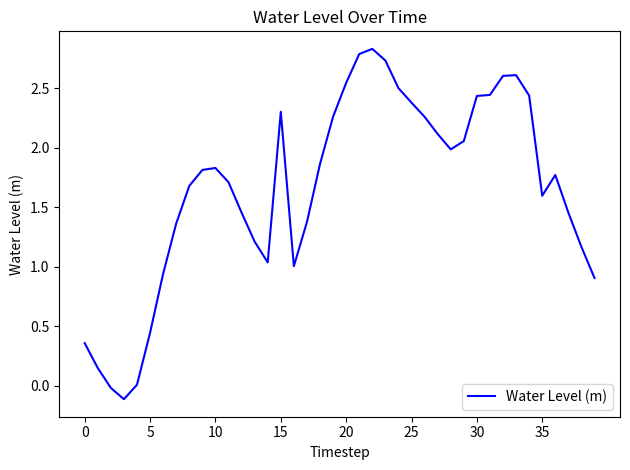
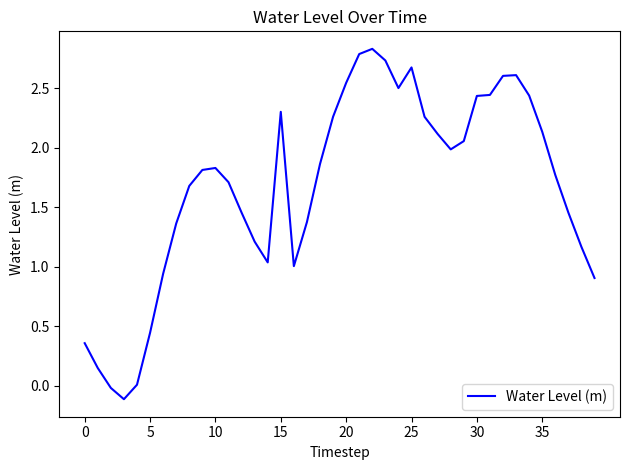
  {
    "0": 0.36,
    "5": 0.44,
    "10": 1.83,
    "15": 2.30,
    "20": 2.54,
-   "25": 2.38,
+   "25": 2.67,
    "30": 2.43,
-   "35": 1.60
+   "35": 2.13
  }
